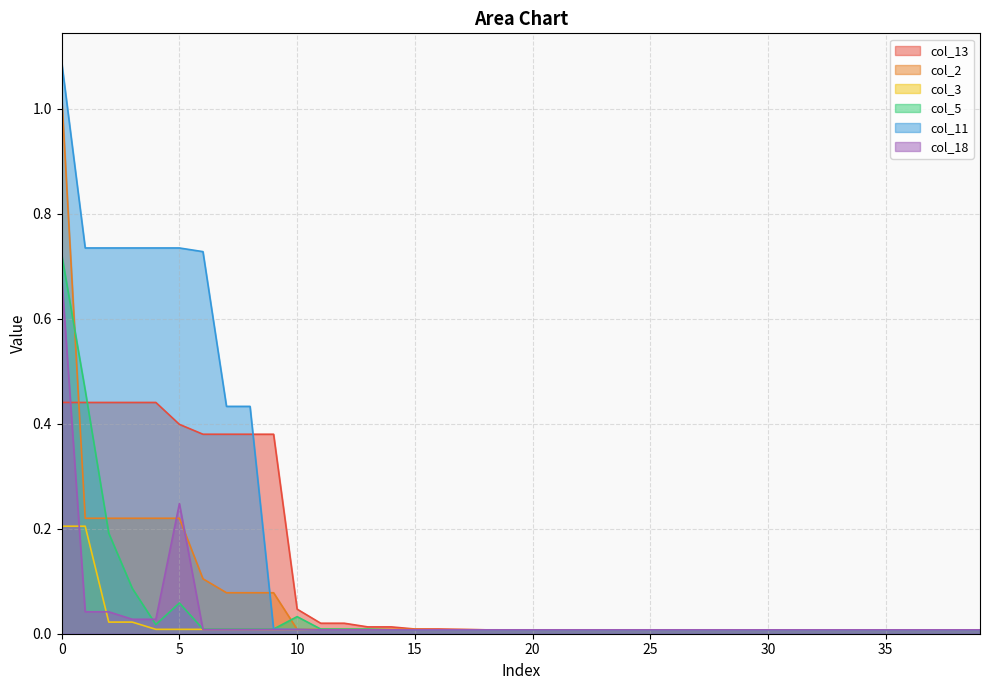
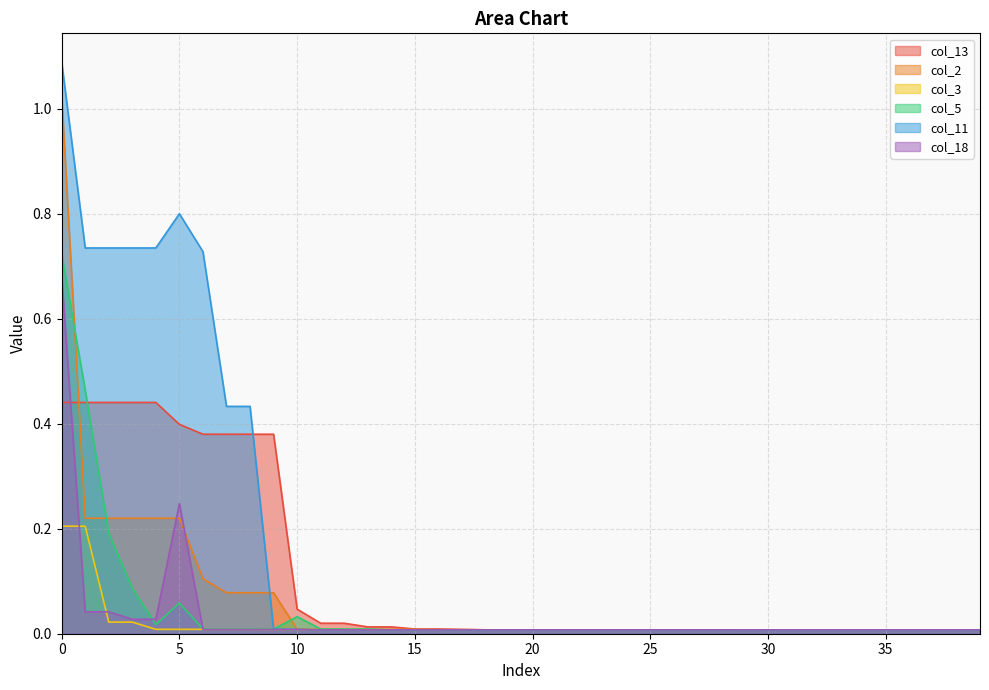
  {
    "col_5": {
      "0": 0.72,
      "5": 0.06,
      "10": 0.03
    },
    "col_11": {
      "0": 1.09,
-     "5": 0.73
+     "5": 0.80
    },
    "col_18": {
      "0": 0.68,
      "5": 0.25
    }
  }
